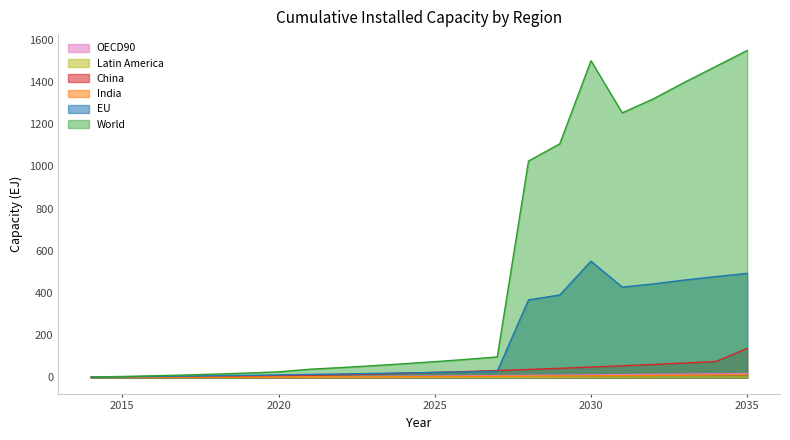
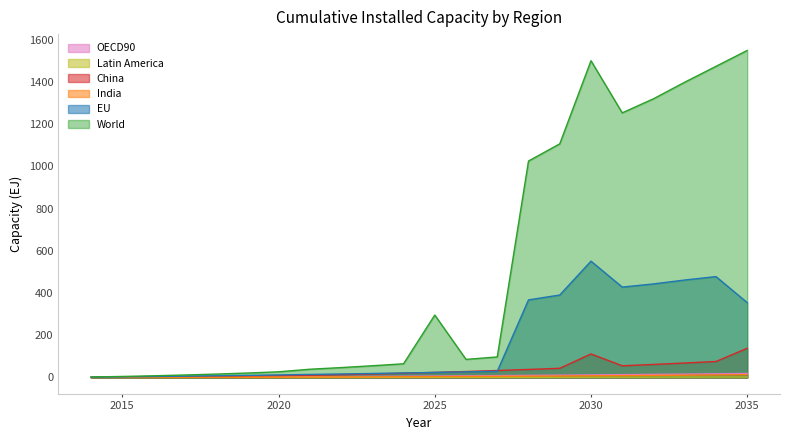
  {
    "China": {
-     "2030": 50,
+     "2030": 110,
      "2035": 140
    },
    "EU": {
      "2030": 550,
-     "2035": 490
+     "2035": 350
    },
    "World": {
      "2020": 30,
-     "2025": 70,
+     "2025": 300,
      "2030": 1500,
      "2035": 1550
    }
  }
